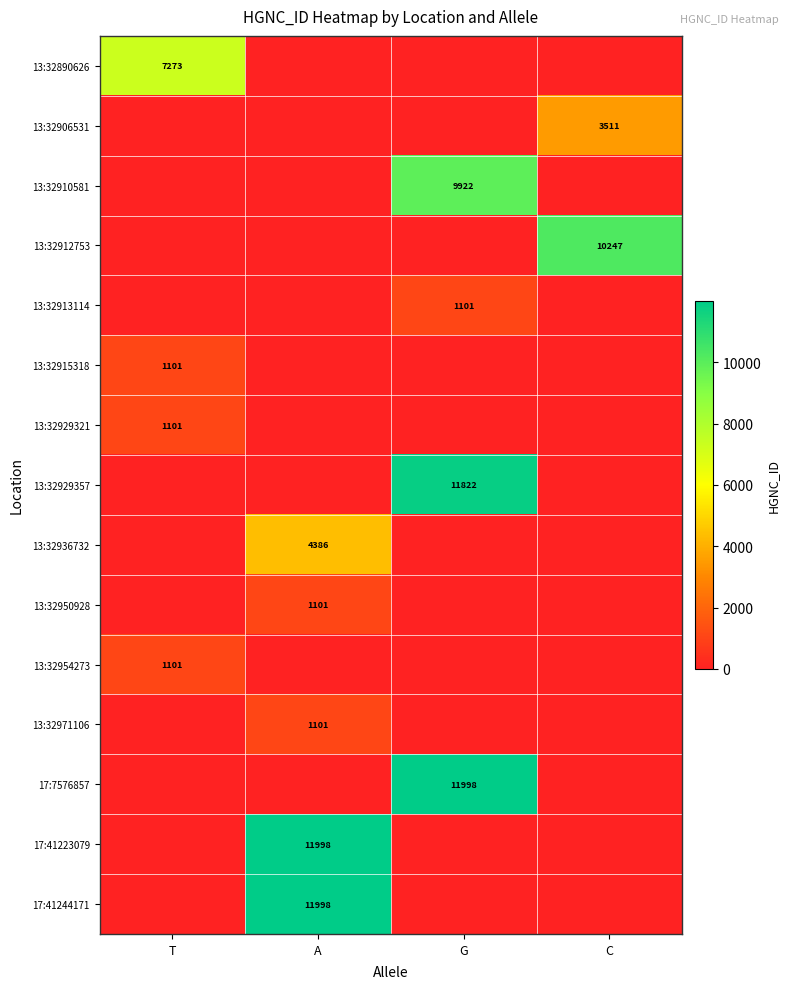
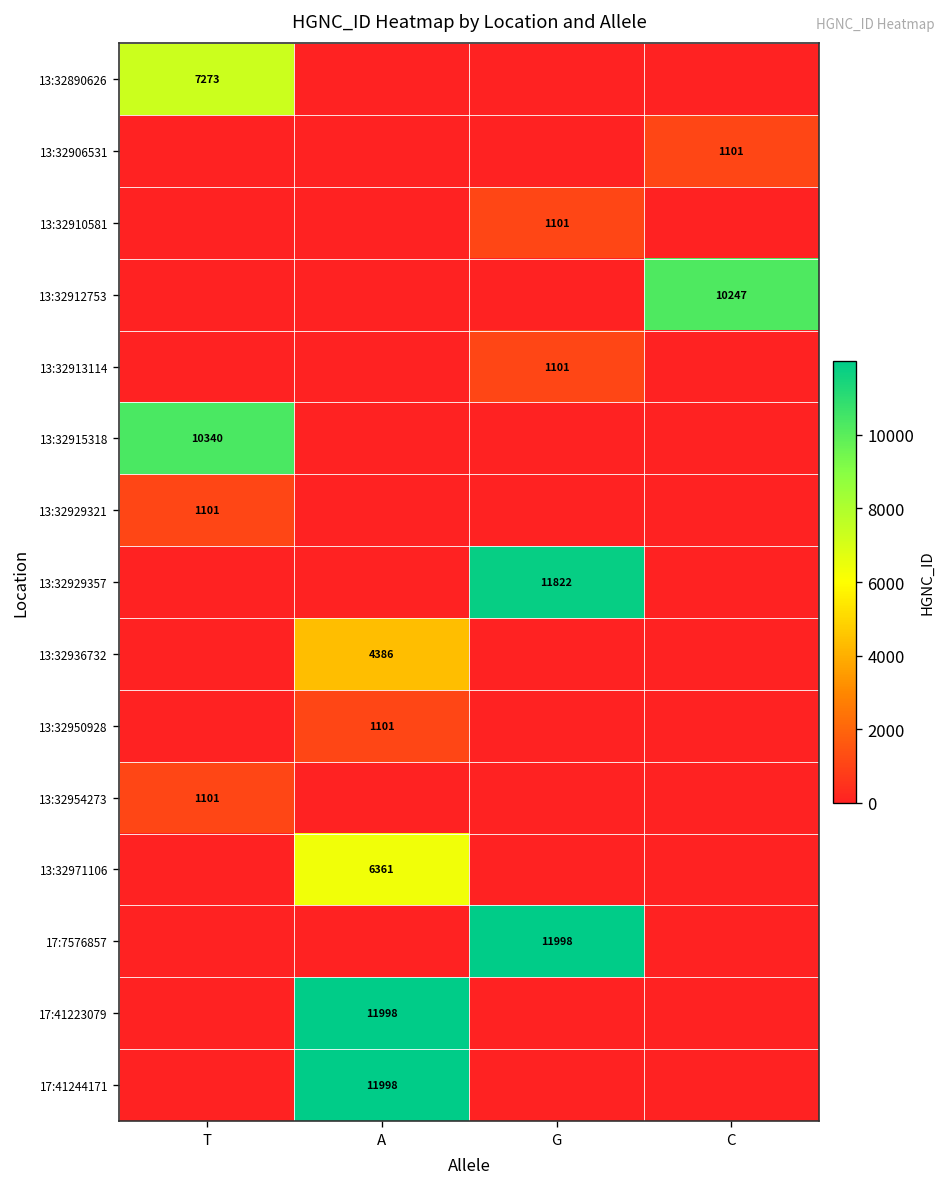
  {
    "13:32890626": {
      "T": 7273
    },
    "13:32906531": {
-     "C": 3511
+     "C": 1101
    },
    "13:32910581": {
-     "G": 9922
+     "G": 1101
    },
    "13:32912753": {
      "C": 10247
    },
    "13:32913114": {
      "G": 1101
    },
    "13:32915318": {
-     "T": 1101
+     "T": 10340
    },
    "13:32929321": {
      "T": 1101
    },
    "13:32929357": {
      "G": 11822
    },
    "13:32936732": {
      "A": 4386
    },
    "13:32950928": {
      "A": 1101
    },
    "13:32954273": {
      "T": 1101
    },
    "13:32971106": {
-     "A": 1101
+     "A": 6361
    },
    "17:7576857": {
      "G": 11998
    },
    "17:41223079": {
      "A": 11998
    },
    "17:41244171": {
      "A": 11998
    }
  }
